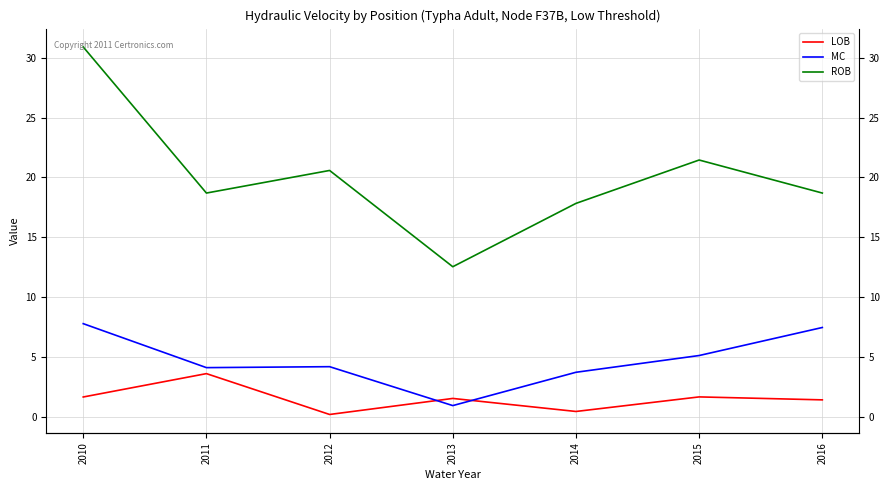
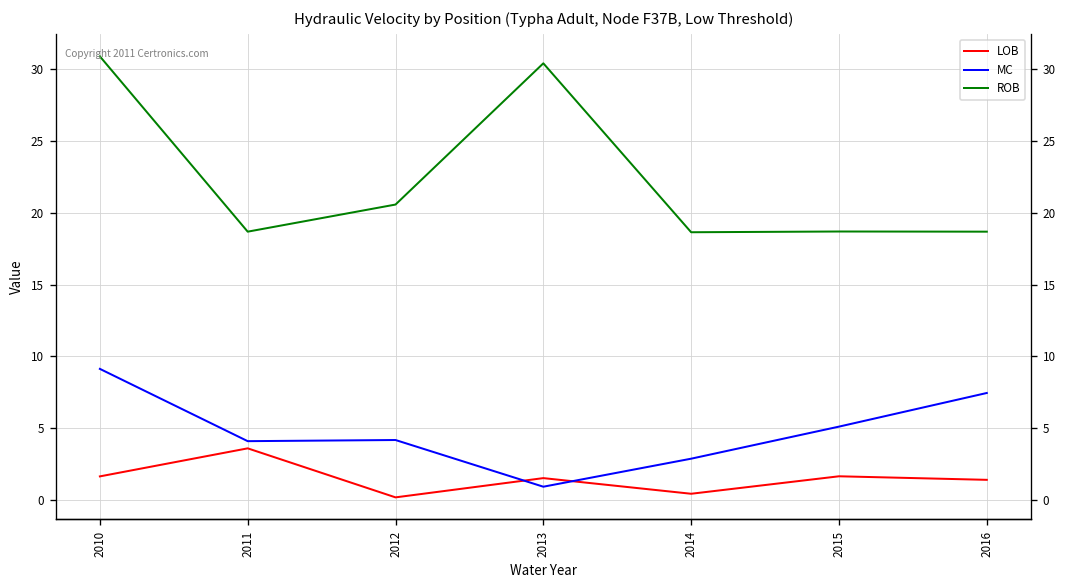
  {
    "LOB": {
      "2010": 1.6,
      "2011": 3.6,
      "2012": 0.2,
      "2013": 1.5,
      "2014": 0.4,
      "2015": 1.7,
      "2016": 1.4
    },
    "MC": {
-     "2010": 7.8,
+     "2010": 9.1,
      "2011": 4.1,
      "2012": 4.2,
      "2013": 0.9,
-     "2014": 3.7,
+     "2014": 2.9,
      "2015": 5.1,
      "2016": 7.5
    },
    "ROB": {
      "2011": 18.7,
      "2012": 20.6,
-     "2013": 12.5,
-     "2014": 17.8,
-     "2015": 21.5,
+     "2013": 30.4,
+     "2014": 18.7,
+     "2015": 18.7,
      "2016": 18.7
    }
  }
